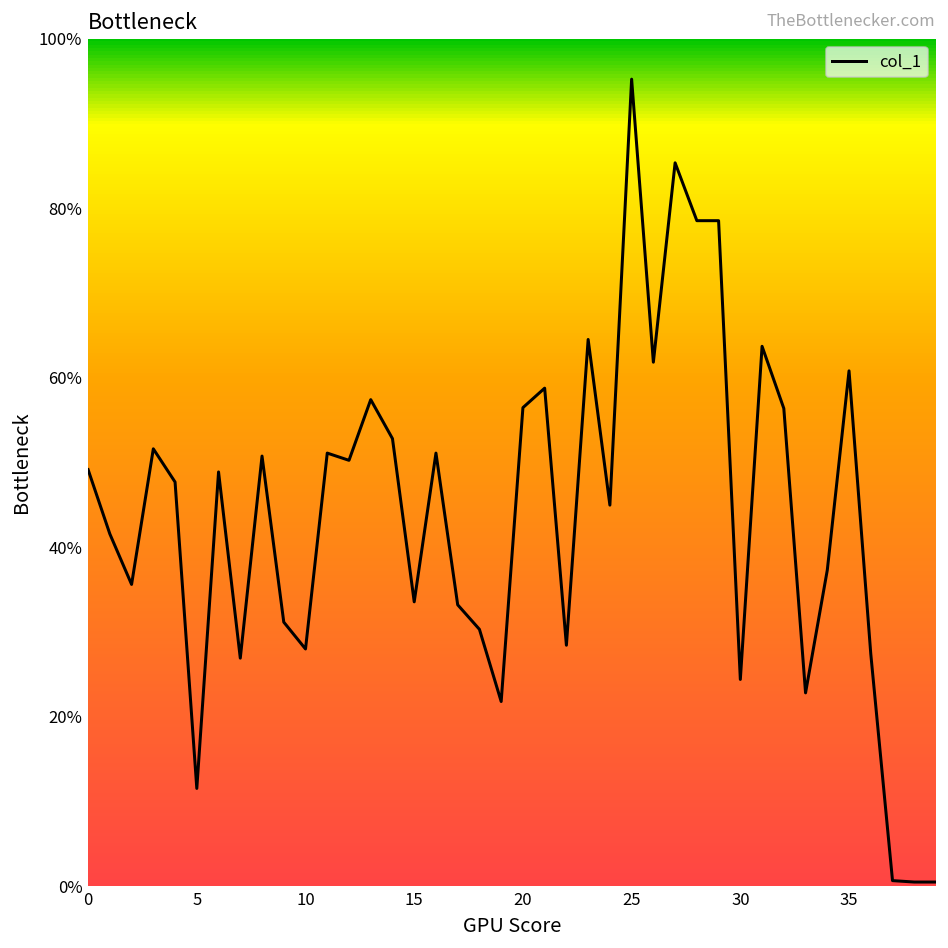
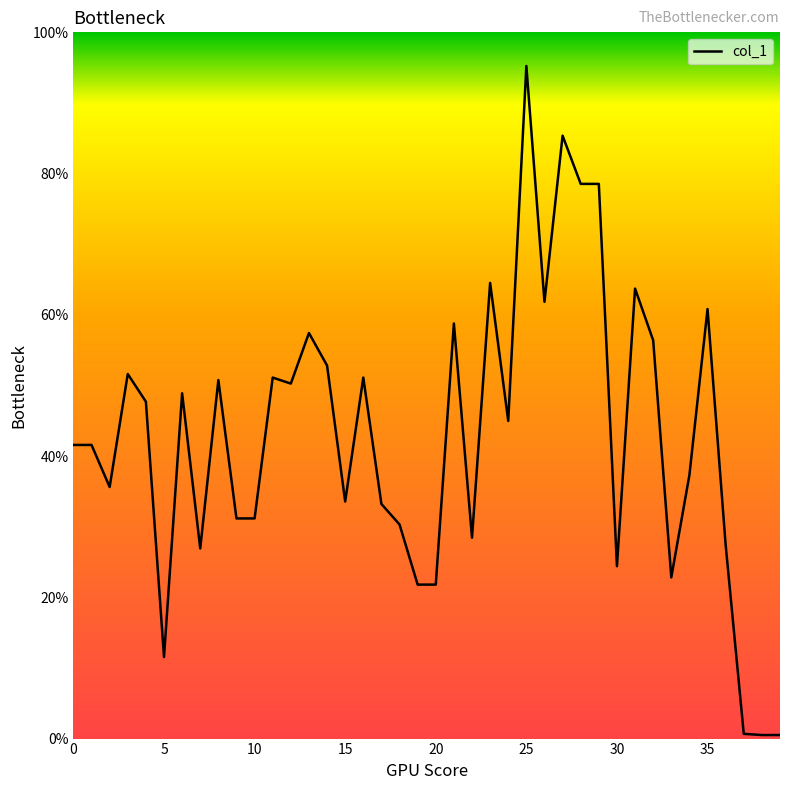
  {
-   "0": "49%",
+   "0": "42%",
    "5": "12%",
-   "10": "28%",
+   "10": "31%",
    "15": "34%",
-   "20": "56%",
+   "20": "22%",
    "25": "95%",
    "30": "24%",
    "35": "61%"
  }
